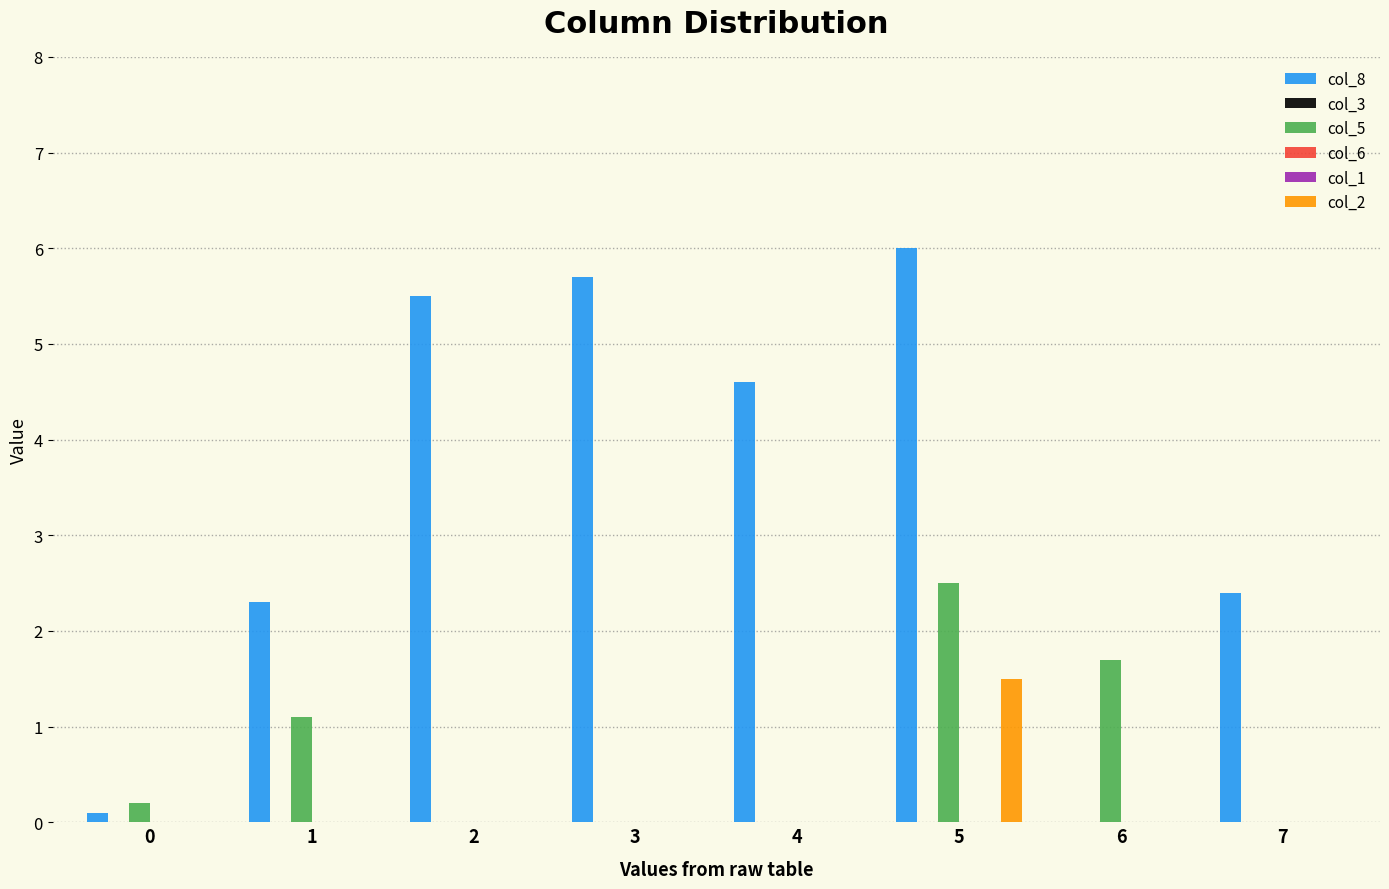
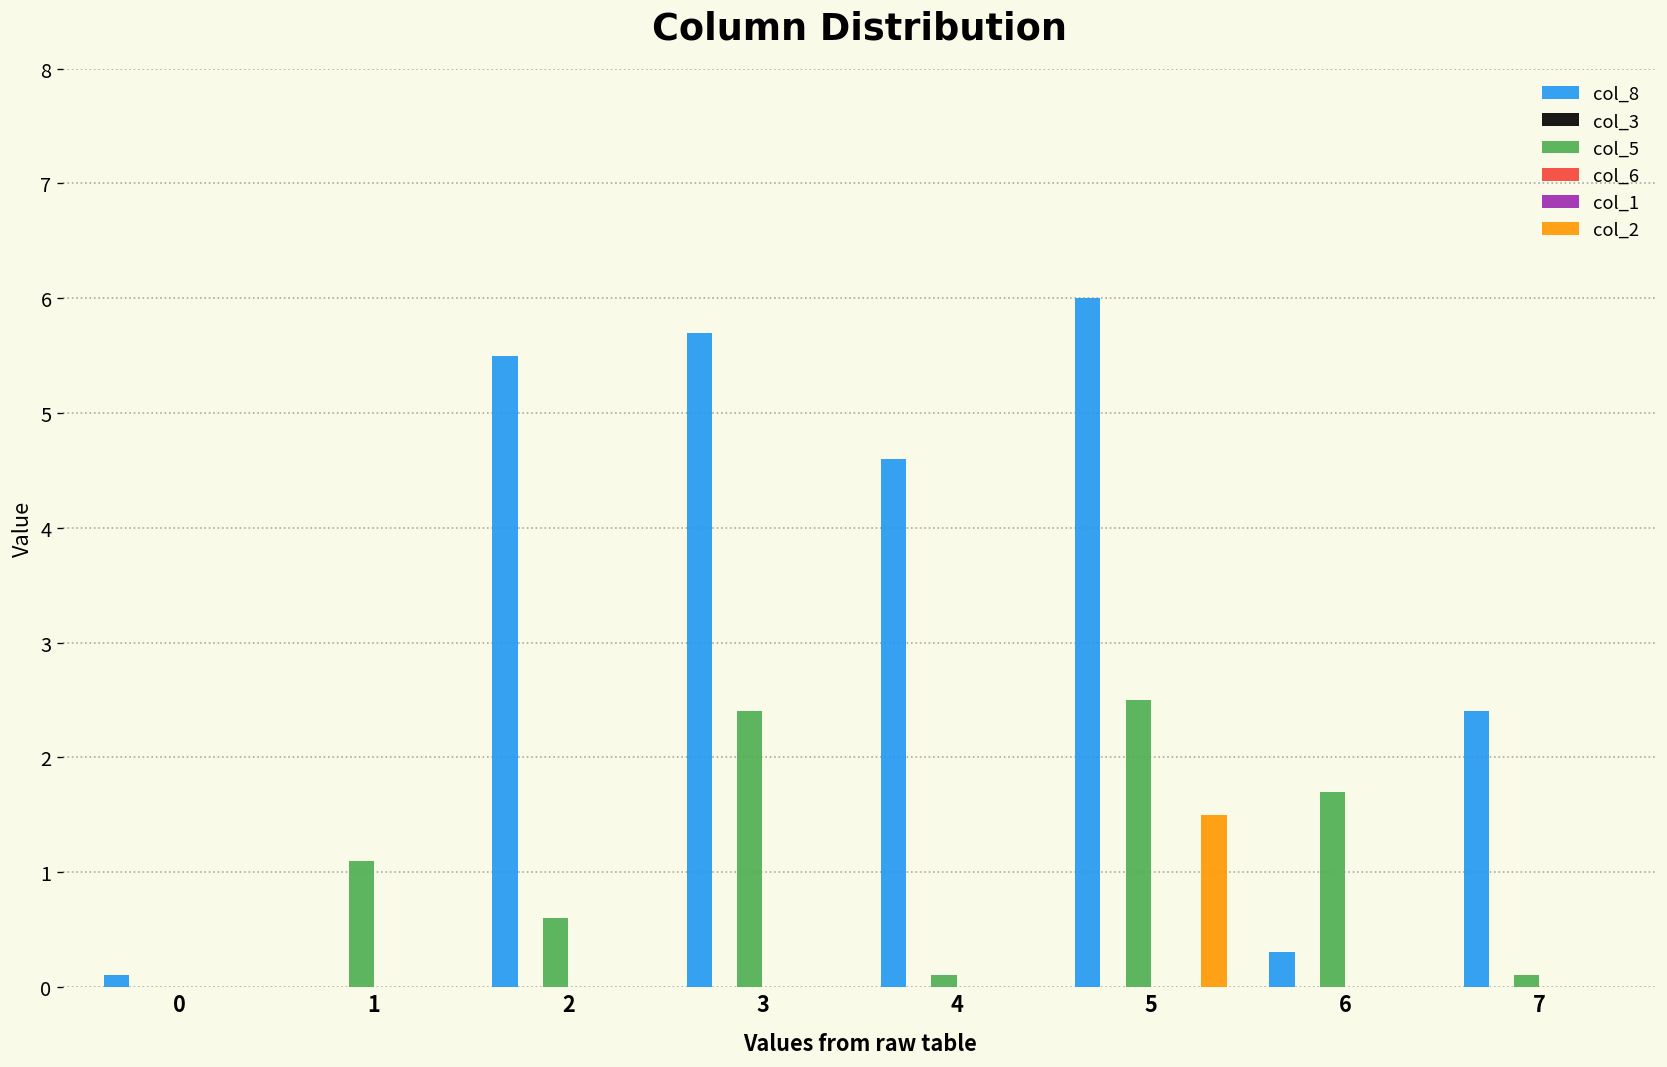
  {
    "col_8": {
      "0": 0.1,
-     "1": 2.3,
+     "1": 0.0,
      "2": 5.5,
      "3": 5.7,
      "4": 4.6,
      "5": 6.0,
-     "6": 0.0,
+     "6": 0.3,
      "7": 2.4
    },
    "col_3": {
      "0": 0.0,
      "1": 0.0,
      "2": 0.0,
      "3": 0.0,
      "4": 0.0,
      "5": 0.0,
      "6": 0.0,
      "7": 0.0
    },
    "col_5": {
-     "0": 0.2,
+     "0": 0.0,
      "1": 1.1,
-     "2": 0.0,
-     "3": 0.0,
-     "4": 0.0,
+     "2": 0.6,
+     "3": 2.4,
+     "4": 0.1,
      "5": 2.5,
      "6": 1.7,
-     "7": 0.0
+     "7": 0.1
    },
    "col_6": {
      "0": 0.0,
      "1": 0.0,
      "2": 0.0,
      "3": 0.0,
      "4": 0.0,
      "5": 0.0,
      "6": 0.0,
      "7": 0.0
    },
    "col_1": {
      "0": 0.0,
      "1": 0.0,
      "2": 0.0,
      "3": 0.0,
      "4": 0.0,
      "5": 0.0,
      "6": 0.0,
      "7": 0.0
    },
    "col_2": {
      "0": 0.0,
      "1": 0.0,
      "2": 0.0,
      "3": 0.0,
      "4": 0.0,
      "5": 1.5,
      "6": 0.0,
      "7": 0.0
    }
  }
